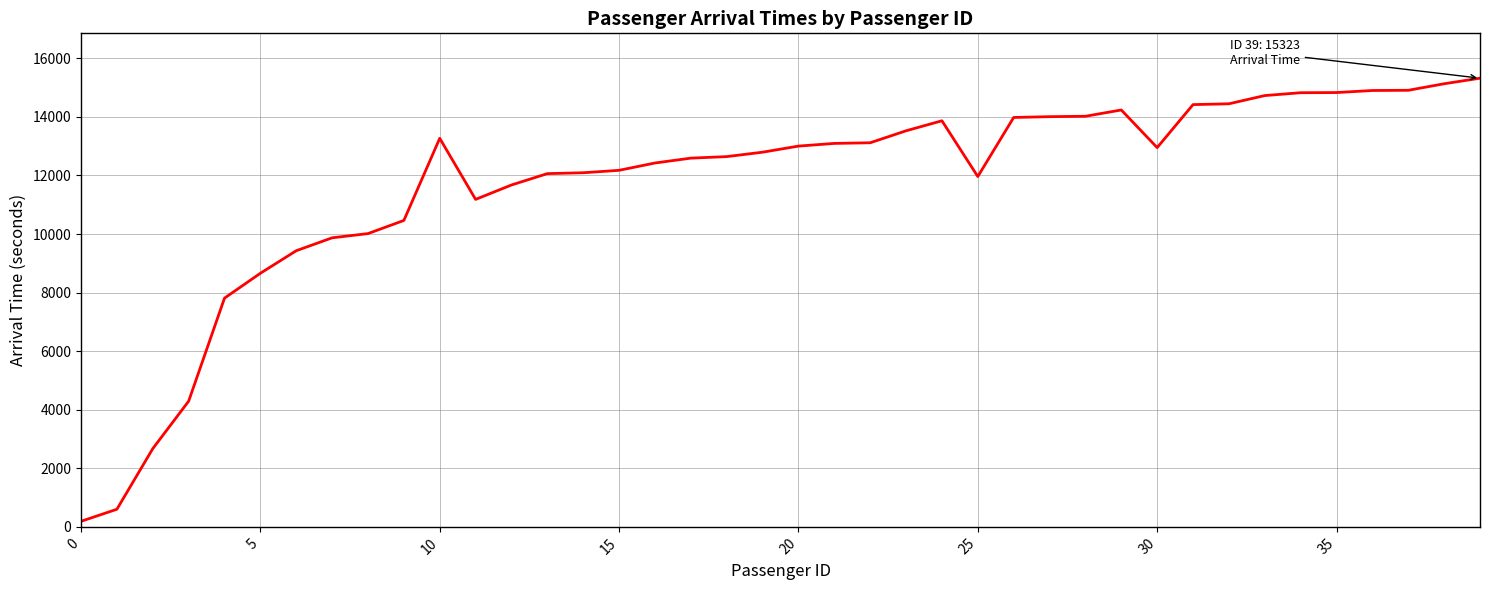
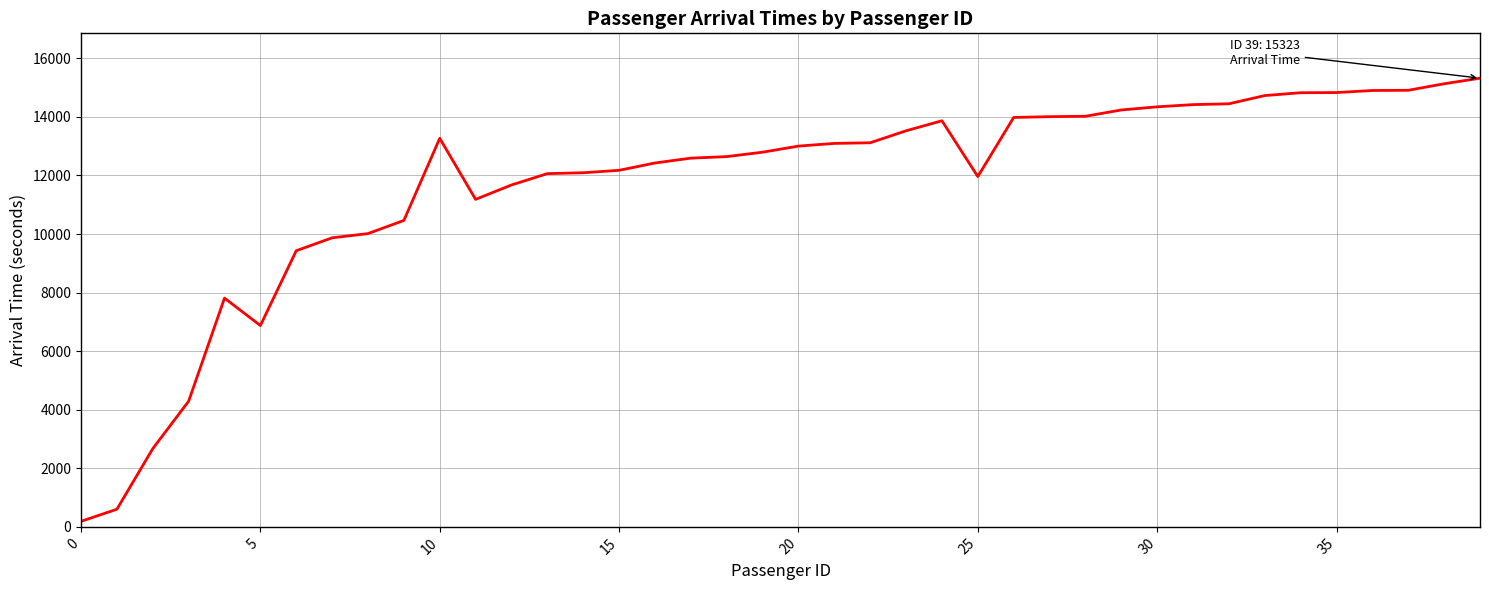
  {
    "0": 200,
-   "5": 8700,
+   "5": 6900,
    "10": 13300,
    "15": 12200,
    "20": 13000,
    "25": 12000,
-   "30": 13000,
+   "30": 14300,
    "35": 14800
  }
